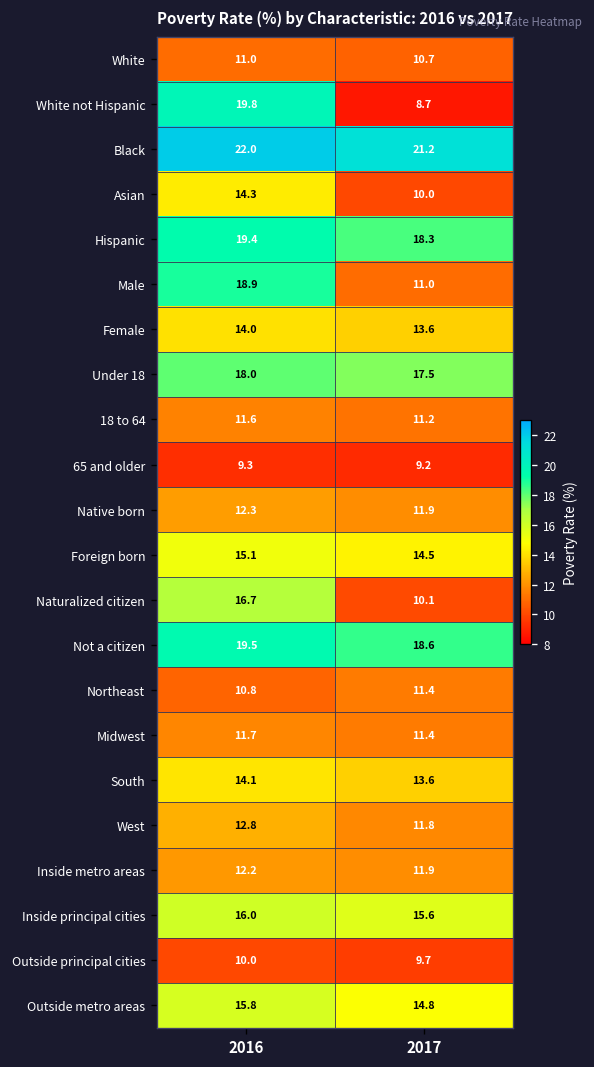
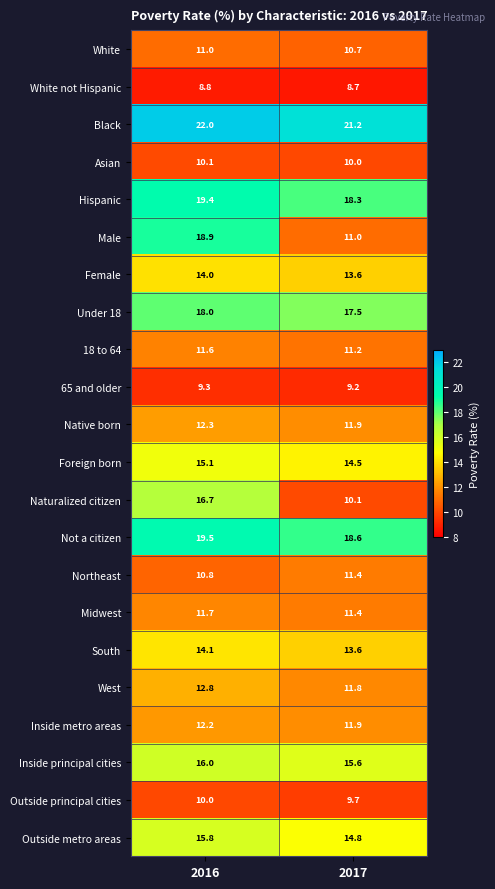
  {
    "White": {
      "2016": 11.0,
      "2017": 10.7
    },
    "White not Hispanic": {
-     "2016": 19.8,
+     "2016": 8.8,
      "2017": 8.7
    },
    "Black": {
      "2016": 22.0,
      "2017": 21.2
    },
    "Asian": {
-     "2016": 14.3,
+     "2016": 10.1,
      "2017": 10.0
    },
    "Hispanic": {
      "2016": 19.4,
      "2017": 18.3
    },
    "Male": {
      "2016": 18.9,
      "2017": 11.0
    },
    "Female": {
      "2016": 14.0,
      "2017": 13.6
    },
    "Under 18": {
      "2016": 18.0,
      "2017": 17.5
    },
    "18 to 64": {
      "2016": 11.6,
      "2017": 11.2
    },
    "65 and older": {
      "2016": 9.3,
      "2017": 9.2
    },
    "Native born": {
      "2016": 12.3,
      "2017": 11.9
    },
    "Foreign born": {
      "2016": 15.1,
      "2017": 14.5
    },
    "Naturalized citizen": {
      "2016": 16.7,
      "2017": 10.1
    },
    "Not a citizen": {
      "2016": 19.5,
      "2017": 18.6
    },
    "Northeast": {
      "2016": 10.8,
      "2017": 11.4
    },
    "Midwest": {
      "2016": 11.7,
      "2017": 11.4
    },
    "South": {
      "2016": 14.1,
      "2017": 13.6
    },
    "West": {
      "2016": 12.8,
      "2017": 11.8
    },
    "Inside metro areas": {
      "2016": 12.2,
      "2017": 11.9
    },
    "Inside principal cities": {
      "2016": 16.0,
      "2017": 15.6
    },
    "Outside principal cities": {
      "2016": 10.0,
      "2017": 9.7
    },
    "Outside metro areas": {
      "2016": 15.8,
      "2017": 14.8
    }
  }
